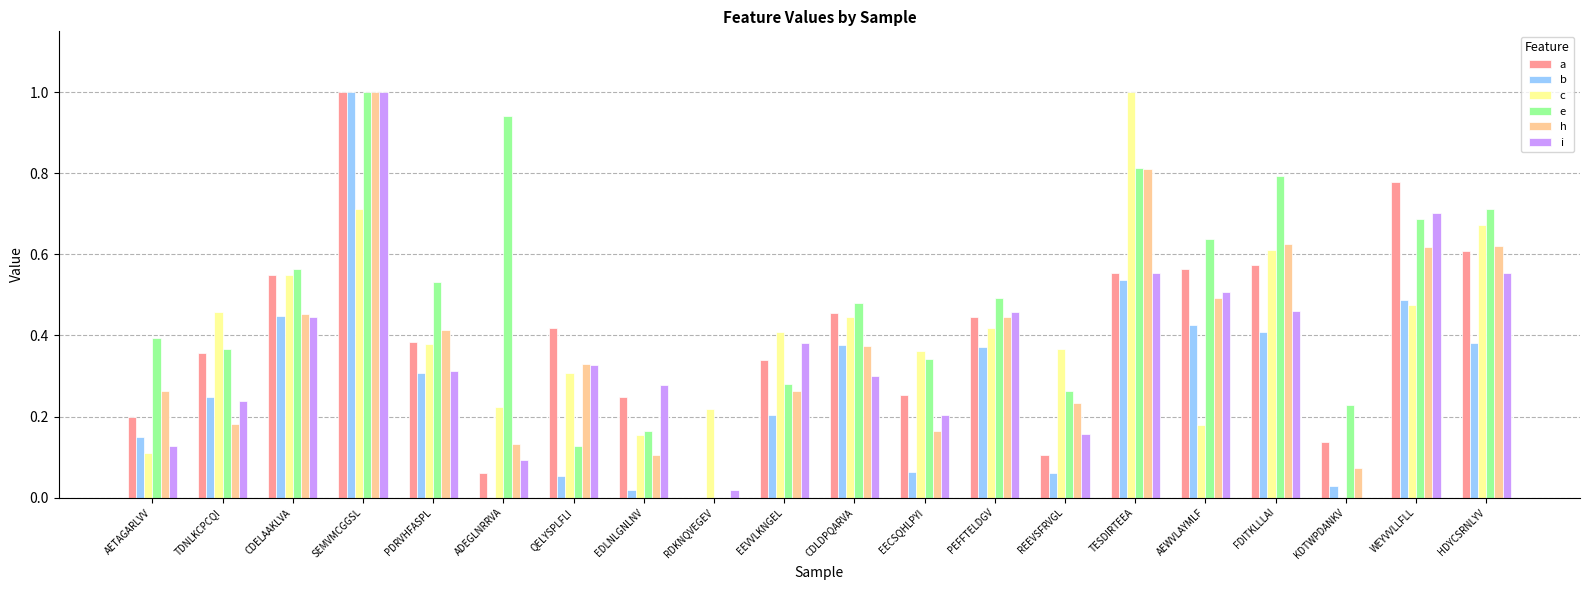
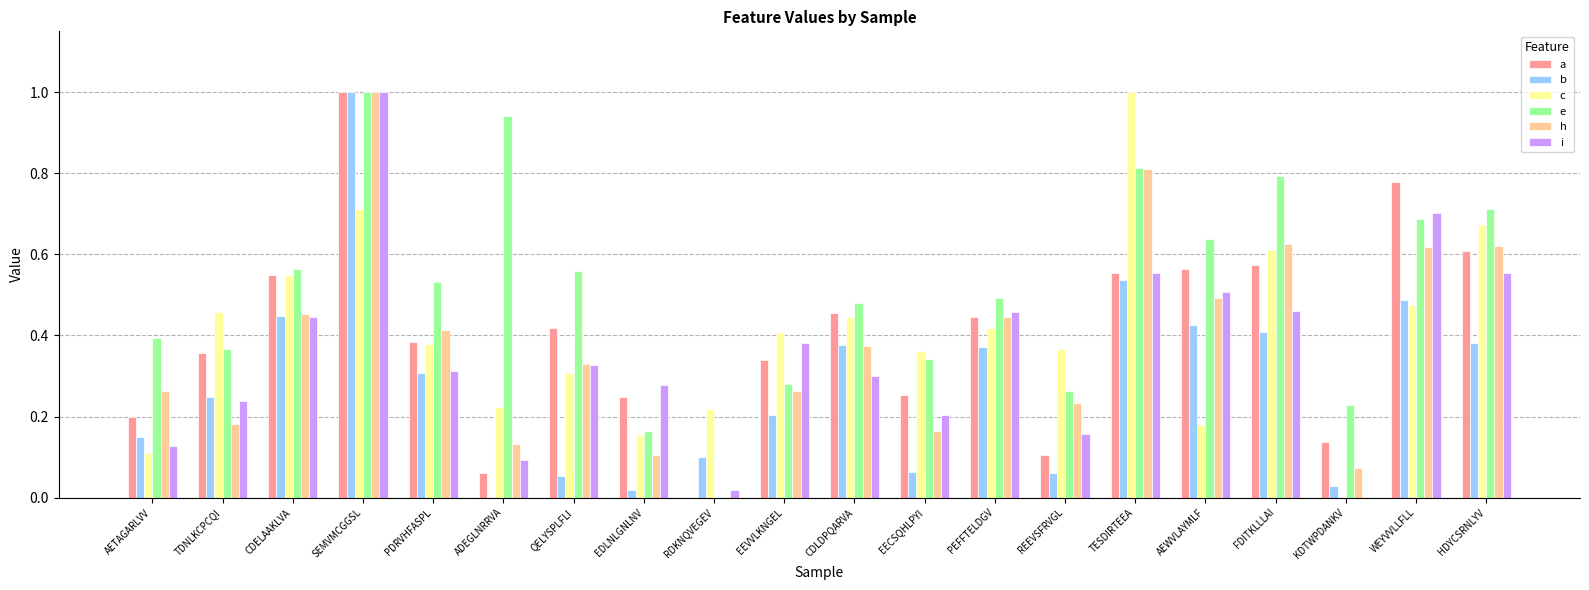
  {
    "b": {
      "AETAGARLVV": 0.15,
      "TDNLKCPCQI": 0.25,
      "CDELAAKLVA": 0.45,
      "SEMVMCGGSL": 1.0,
      "PDRVHFASPL": 0.31,
      "QELYSPLFLI": 0.05,
      "EDLNLGNLNV": 0.02,
-     "RDKNQVEGEV": 0.0,
+     "RDKNQVEGEV": 0.1,
      "EEVVLKNGEL": 0.2,
      "CDLDPQARVA": 0.38,
      "EECSQHLPYI": 0.06,
      "PEFFTELDGV": 0.37,
      "REEVSFRVGL": 0.06,
      "TESDIRTEEA": 0.54,
      "AEWVLAYMLF": 0.42,
      "FDITKLLLAI": 0.41,
      "KDTWPDANKV": 0.03,
      "WEYVVLLFLL": 0.49,
      "HDYCSRNLYV": 0.38
    },
    "e": {
      "AETAGARLVV": 0.39,
      "TDNLKCPCQI": 0.37,
      "CDELAAKLVA": 0.56,
      "SEMVMCGGSL": 1.00,
      "PDRVHFASPL": 0.53,
      "ADEGLNRRVA": 0.94,
-     "QELYSPLFLI": 0.13,
+     "QELYSPLFLI": 0.56,
      "EDLNLGNLNV": 0.16,
      "RDKNQVEGEV": 0.00,
      "EEVVLKNGEL": 0.28,
      "CDLDPQARVA": 0.48,
      "EECSQHLPYI": 0.34,
      "PEFFTELDGV": 0.49,
      "REEVSFRVGL": 0.26,
      "TESDIRTEEA": 0.81,
      "AEWVLAYMLF": 0.64,
      "FDITKLLLAI": 0.79,
      "KDTWPDANKV": 0.23,
      "WEYVVLLFLL": 0.69,
      "HDYCSRNLYV": 0.71
    },
    "i": {
      "AETAGARLVV": 0.13,
      "TDNLKCPCQI": 0.24,
      "CDELAAKLVA": 0.45,
      "SEMVMCGGSL": 1.00,
      "PDRVHFASPL": 0.31,
      "ADEGLNRRVA": 0.09,
      "QELYSPLFLI": 0.33,
      "EDLNLGNLNV": 0.28,
      "RDKNQVEGEV": 0.02,
      "EEVVLKNGEL": 0.38,
      "CDLDPQARVA": 0.30,
      "EECSQHLPYI": 0.20,
      "PEFFTELDGV": 0.46,
      "REEVSFRVGL": 0.16,
      "TESDIRTEEA": 0.56,
      "AEWVLAYMLF": 0.51,
      "FDITKLLLAI": 0.46,
      "KDTWPDANKV": 0.00,
      "WEYVVLLFLL": 0.70,
      "HDYCSRNLYV": 0.55
    }
  }
